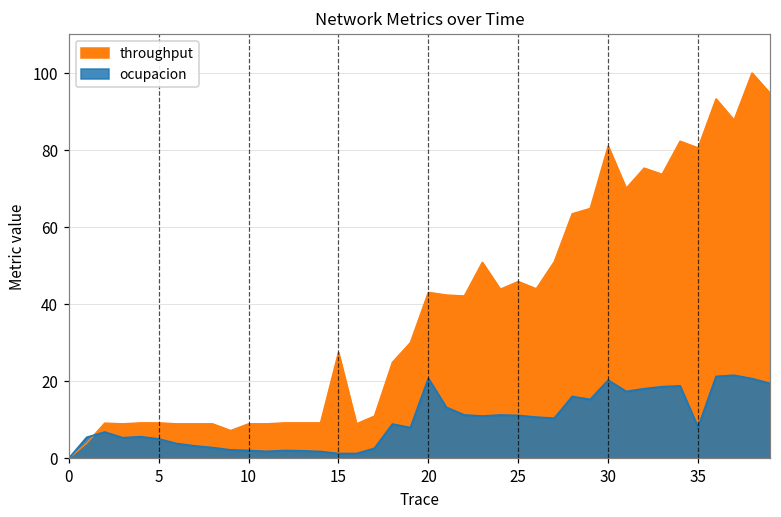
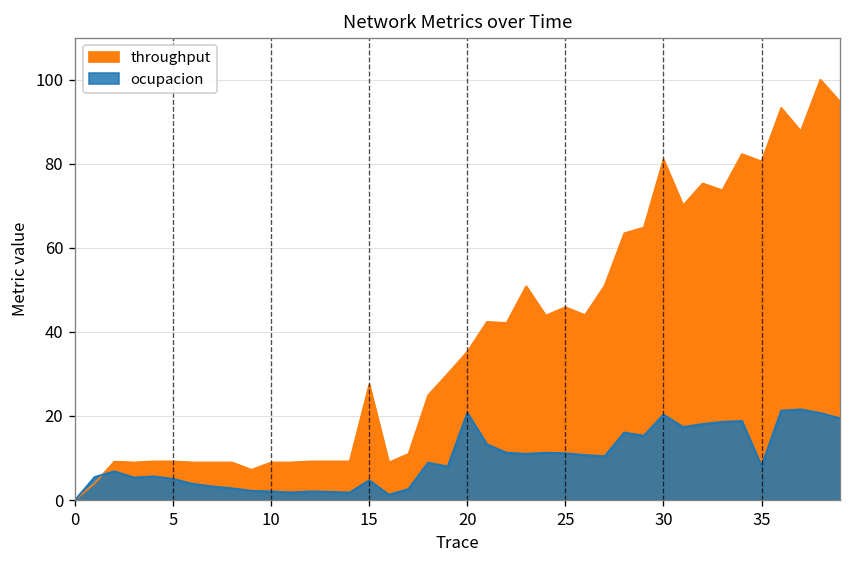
  {
    "throughput": {
      "5": 9,
      "10": 9,
      "15": 27,
-     "20": 43,
+     "20": 35,
      "25": 46,
      "30": 81,
      "35": 81
    },
    "ocupacion": {
      "5": 5,
      "10": 2,
-     "15": 1,
+     "15": 5,
      "20": 21,
      "25": 11,
      "30": 20,
      "35": 8
    }
  }
